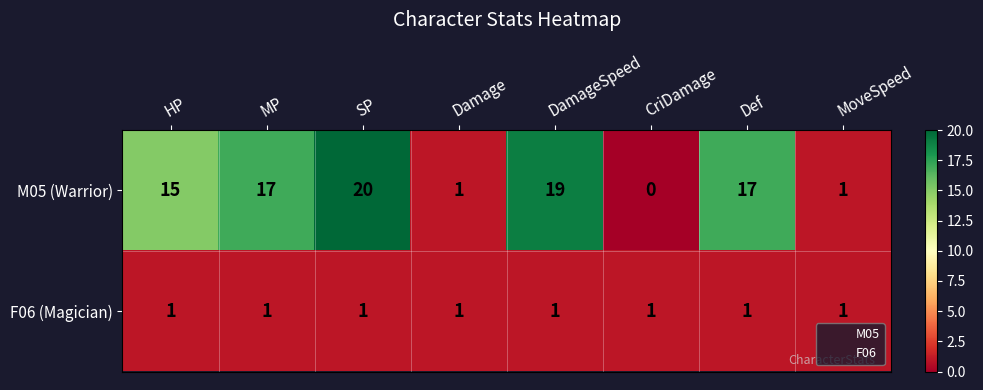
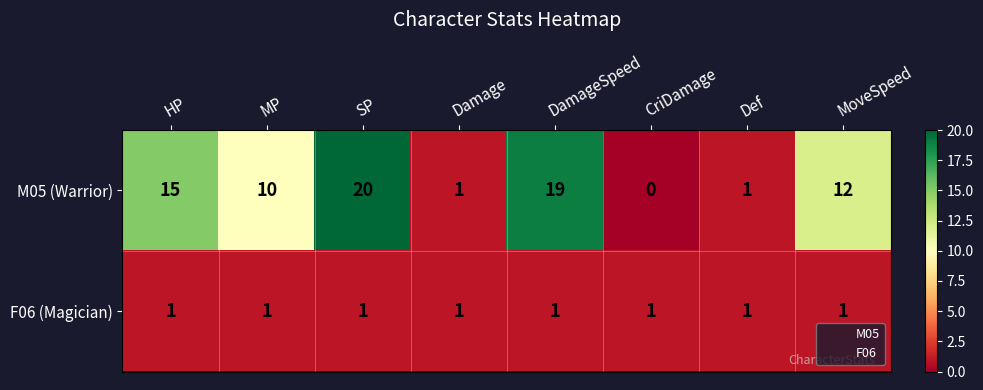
  {
    "M05 (Warrior)": {
      "HP": 15,
-     "MP": 17,
+     "MP": 10,
      "SP": 20,
      "Damage": 1,
      "DamageSpeed": 19,
      "CriDamage": 0,
-     "Def": 17,
-     "MoveSpeed": 1
+     "Def": 1,
+     "MoveSpeed": 12
    },
    "F06 (Magician)": {
      "HP": 1,
      "MP": 1,
      "SP": 1,
      "Damage": 1,
      "DamageSpeed": 1,
      "CriDamage": 1,
      "Def": 1,
      "MoveSpeed": 1
    }
  }
